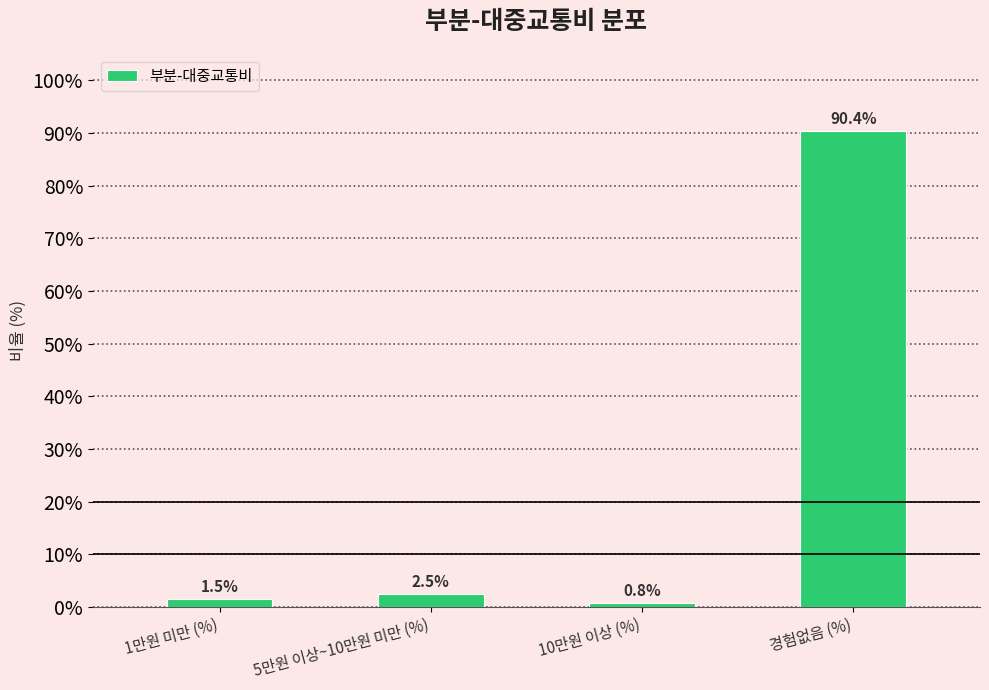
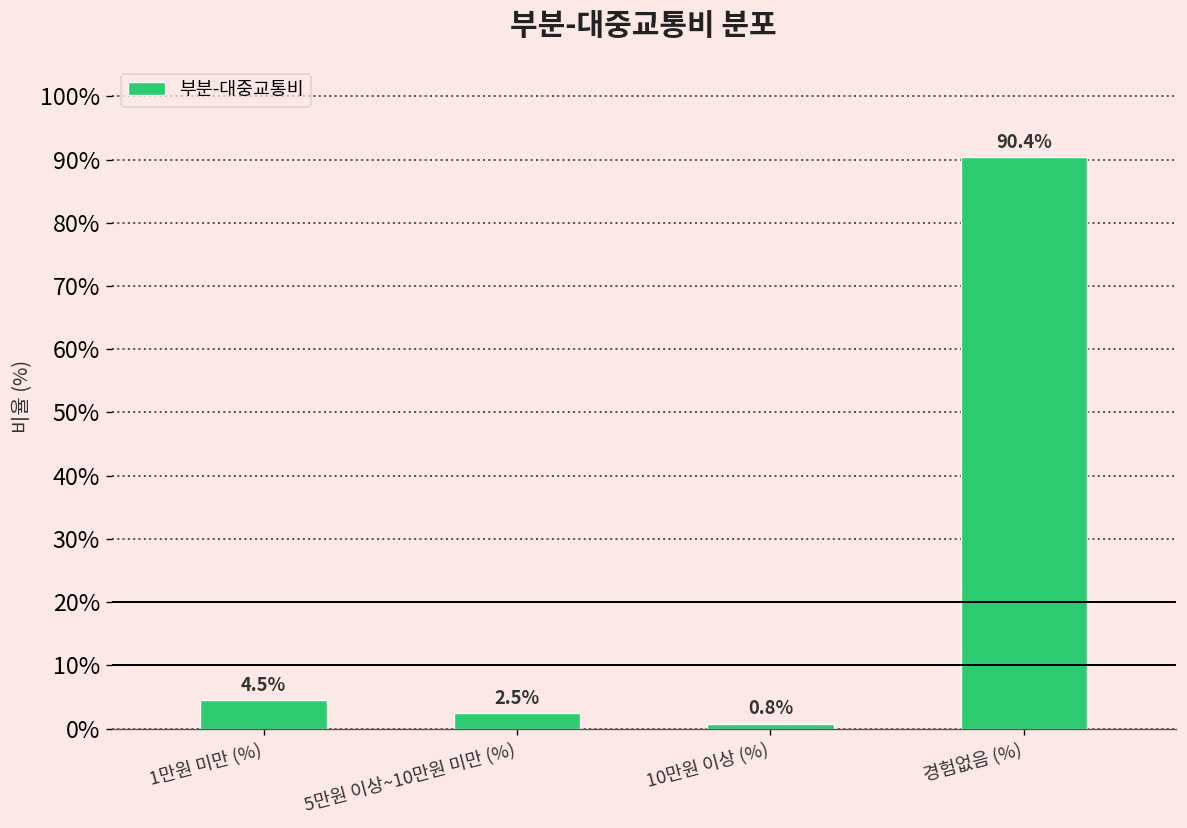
  {
-   "1만원 미만 (%)": "1.5%",
+   "1만원 미만 (%)": "4.5%",
    "5만원 이상~10만원 미만 (%)": "2.5%",
    "10만원 이상 (%)": "0.8%",
    "경험없음 (%)": "90.4%"
  }
